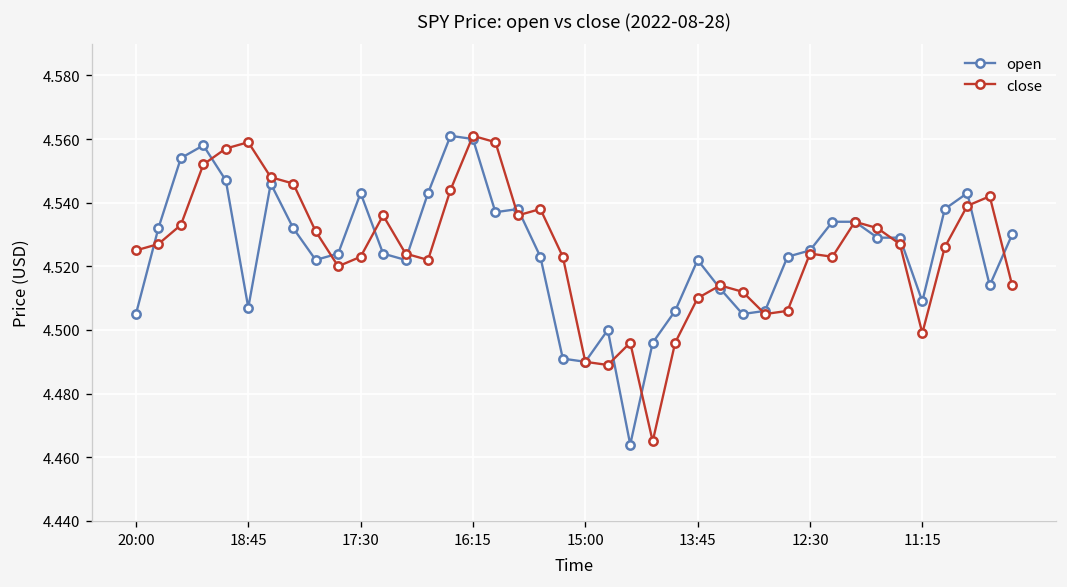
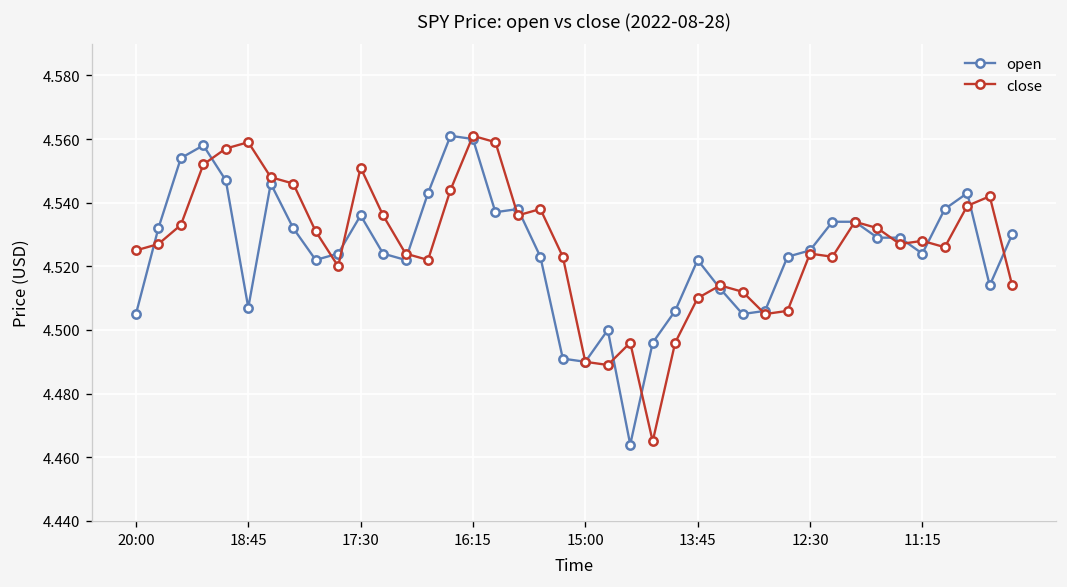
  {
    "open": {
      "20:00": 4.505,
      "18:45": 4.507,
-     "17:30": 4.543,
+     "17:30": 4.536,
      "16:15": 4.560,
      "13:45": 4.522,
      "12:30": 4.525,
-     "11:15": 4.509
+     "11:15": 4.524
    },
    "close": {
      "20:00": 4.525,
      "18:45": 4.559,
-     "17:30": 4.523,
+     "17:30": 4.551,
      "16:15": 4.561,
      "13:45": 4.510,
      "12:30": 4.524,
-     "11:15": 4.499
+     "11:15": 4.528
    }
  }
